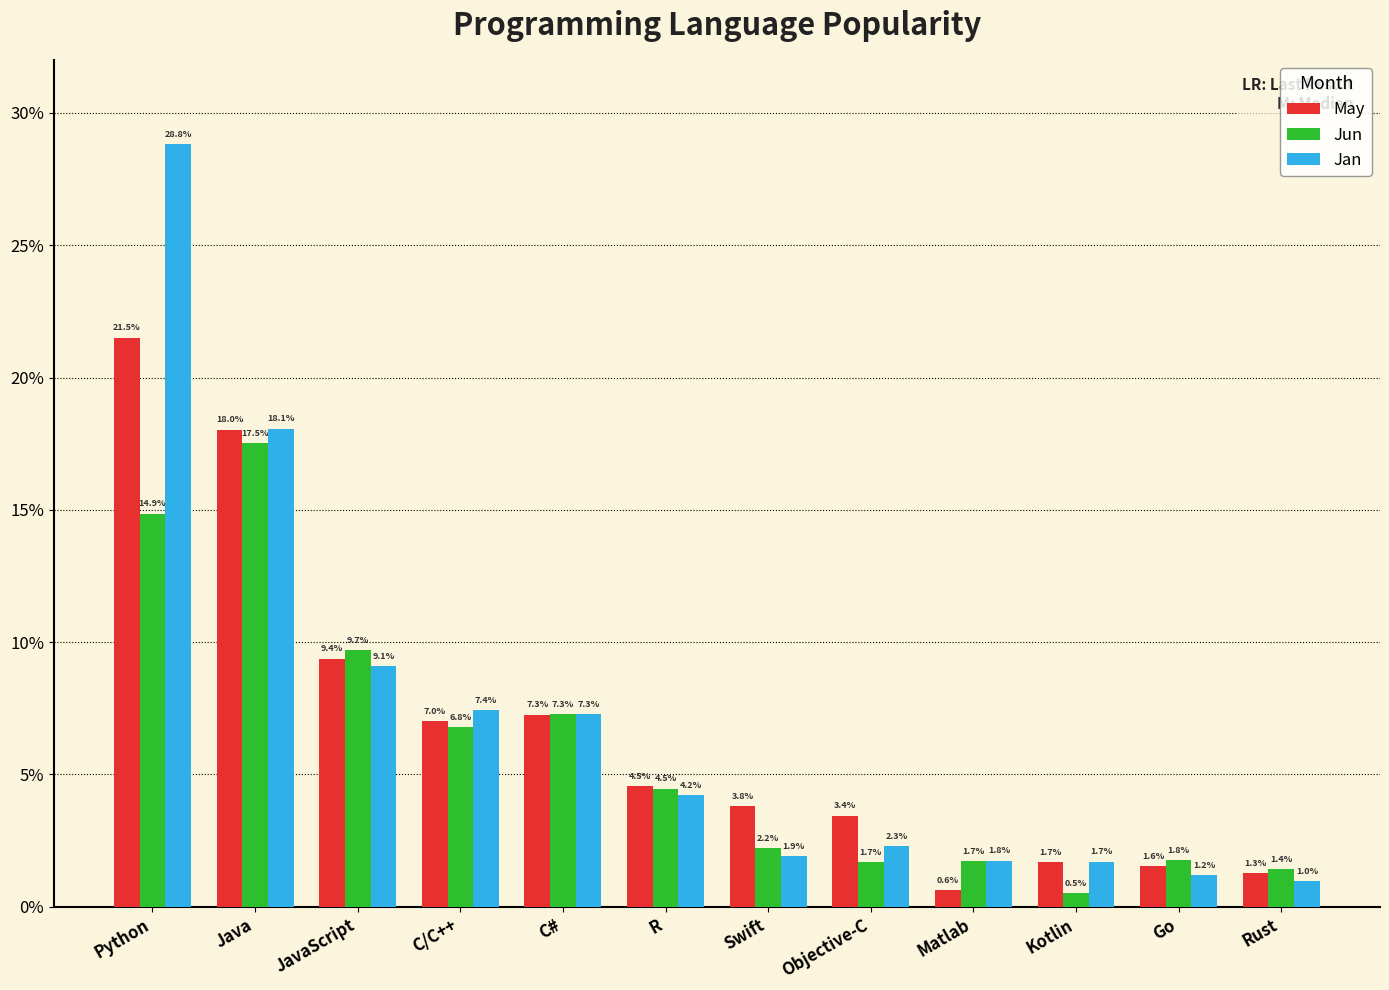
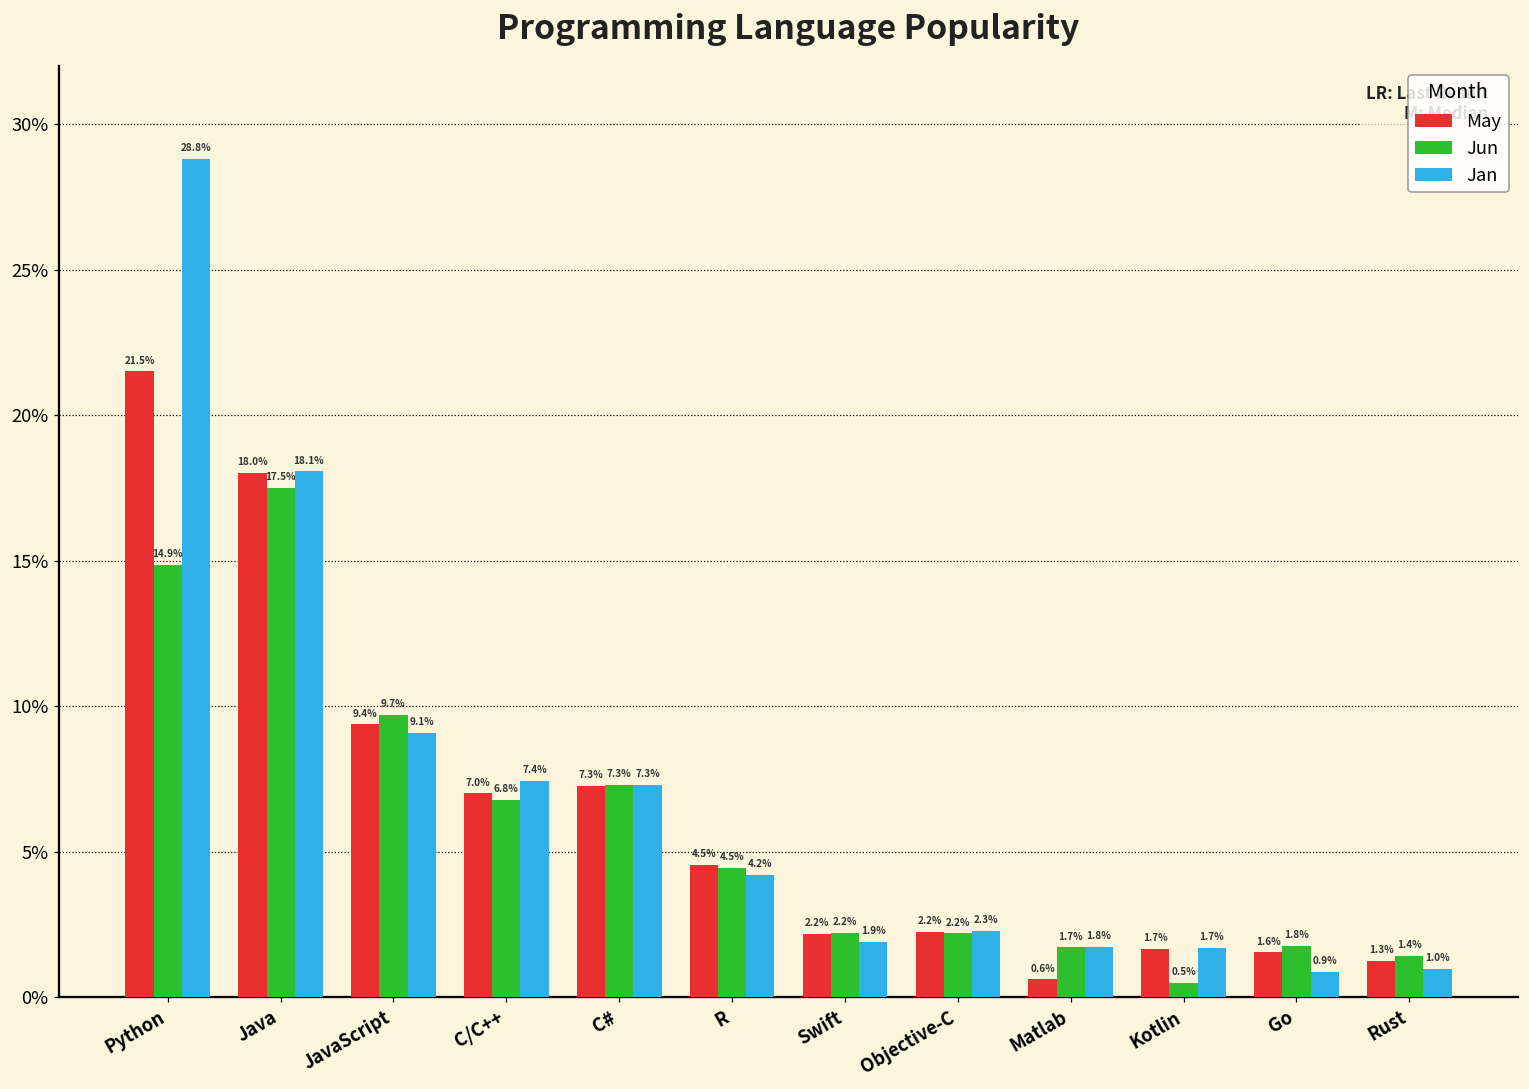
  {
    "May": {
      "Python": "21.5%",
      "Java": "18.0%",
      "JavaScript": "9.4%",
      "C/C++": "7.0%",
      "C#": "7.3%",
      "R": "4.5%",
-     "Swift": "3.8%",
-     "Objective-C": "3.4%",
+     "Swift": "2.2%",
+     "Objective-C": "2.2%",
      "Matlab": "0.6%",
      "Kotlin": "1.7%",
      "Go": "1.6%",
      "Rust": "1.3%"
    },
    "Jun": {
      "Python": "14.9%",
      "Java": "17.5%",
      "JavaScript": "9.7%",
      "C/C++": "6.8%",
      "C#": "7.3%",
      "R": "4.5%",
      "Swift": "2.2%",
-     "Objective-C": "1.7%",
+     "Objective-C": "2.2%",
      "Matlab": "1.7%",
      "Kotlin": "0.5%",
      "Go": "1.8%",
      "Rust": "1.4%"
    },
    "Jan": {
      "Python": "28.8%",
      "Java": "18.1%",
      "JavaScript": "9.1%",
      "C/C++": "7.4%",
      "C#": "7.3%",
      "R": "4.2%",
      "Swift": "1.9%",
      "Objective-C": "2.3%",
      "Matlab": "1.8%",
      "Kotlin": "1.7%",
-     "Go": "1.2%",
+     "Go": "0.9%",
      "Rust": "1.0%"
    }
  }
